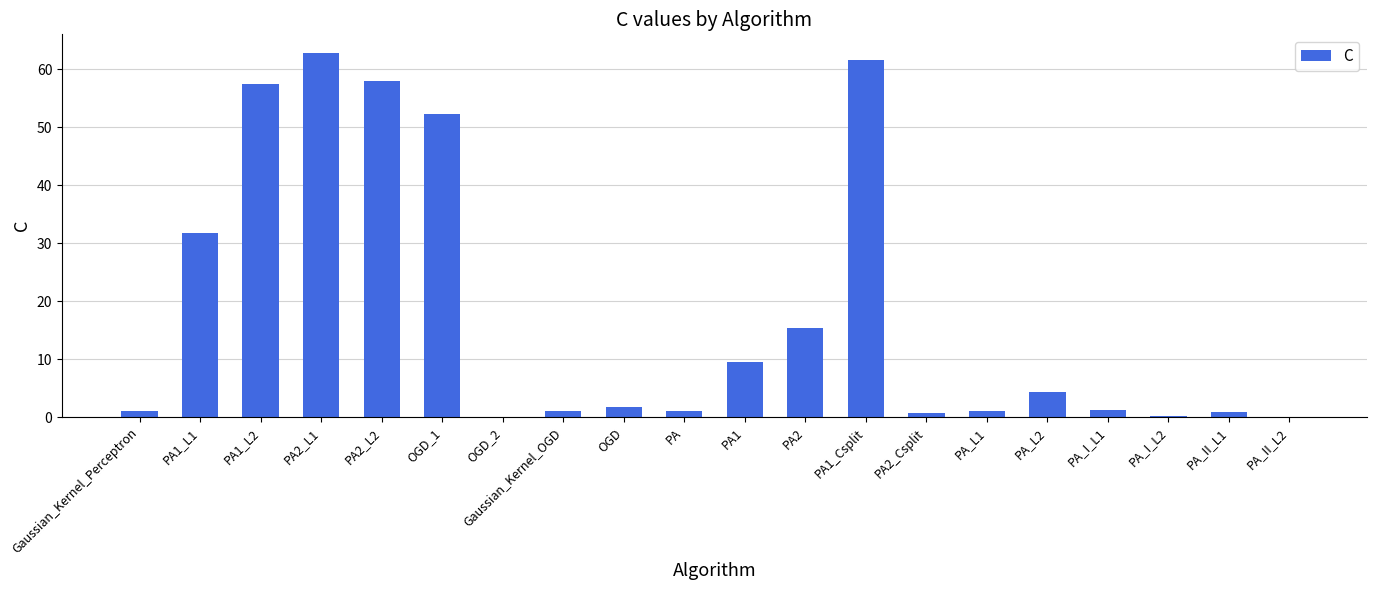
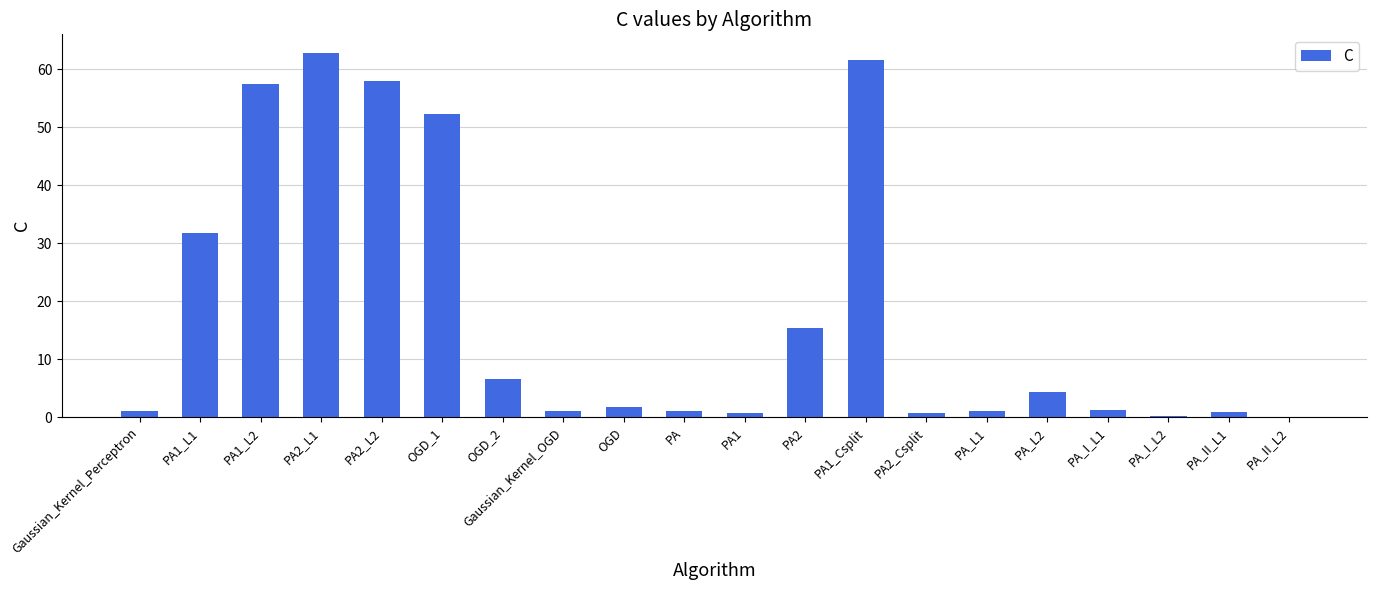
  {
    "Gaussian_Kernel_Perceptron": 1,
    "PA1_L1": 32,
    "PA1_L2": 58,
    "PA2_L1": 63,
    "PA2_L2": 58,
    "OGD_1": 52,
-   "OGD_2": 0,
+   "OGD_2": 7,
    "Gaussian_Kernel_OGD": 1,
    "OGD": 2,
    "PA": 1,
-   "PA1": 9,
+   "PA1": 1,
    "PA2": 15,
    "PA1_Csplit": 62,
    "PA2_Csplit": 1,
    "PA_L1": 1,
    "PA_L2": 4,
    "PA_I_L1": 1,
    "PA_II_L1": 1
  }
